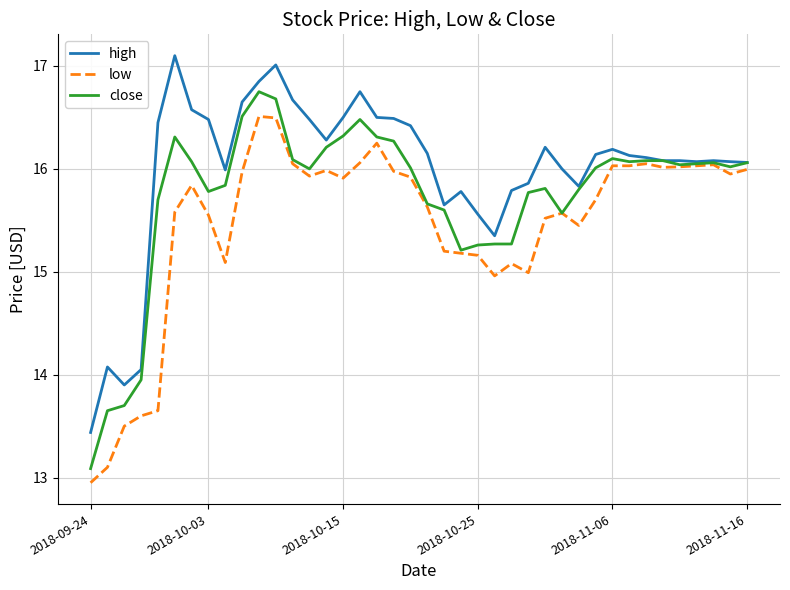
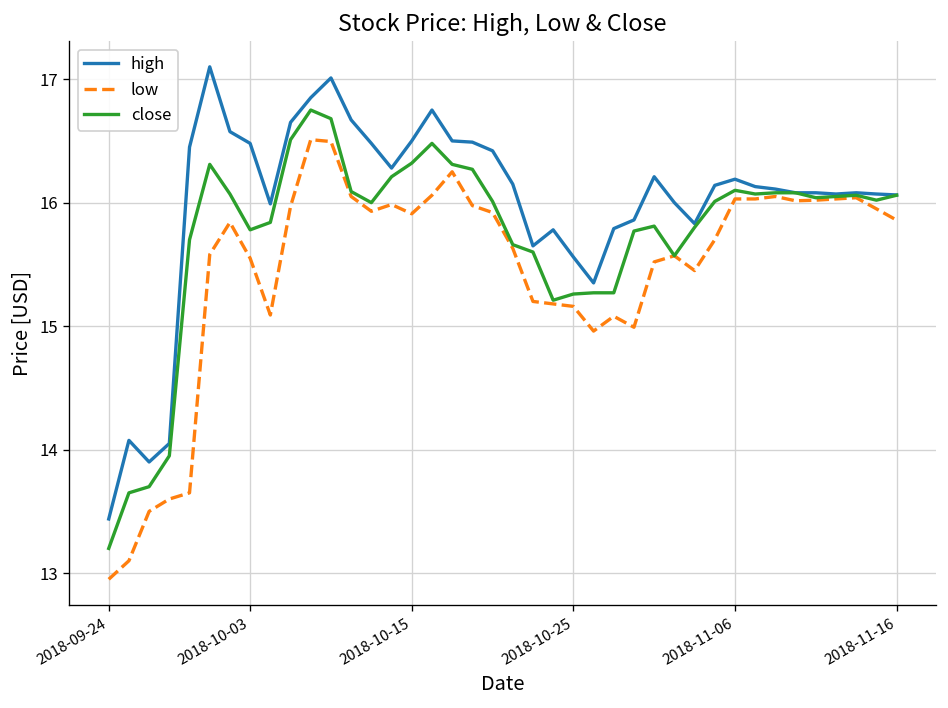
  {
    "high": {
      "2018-09-24": 13.44
    },
    "low": {
      "2018-09-24": 12.95,
-     "2018-11-16": 15.99
+     "2018-11-16": 15.86
    },
    "close": {
-     "2018-09-24": 13.09
+     "2018-09-24": 13.20
    }
  }
